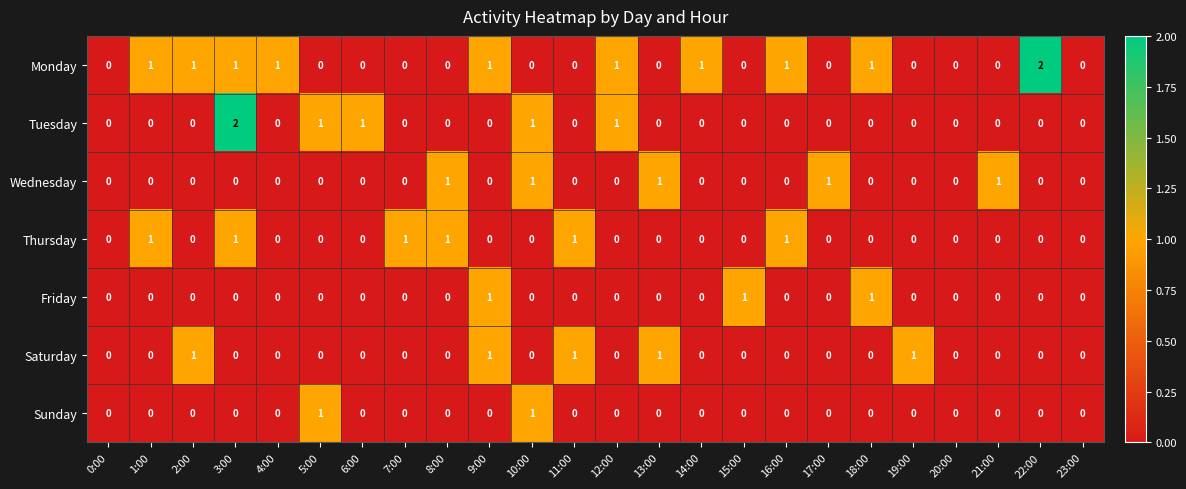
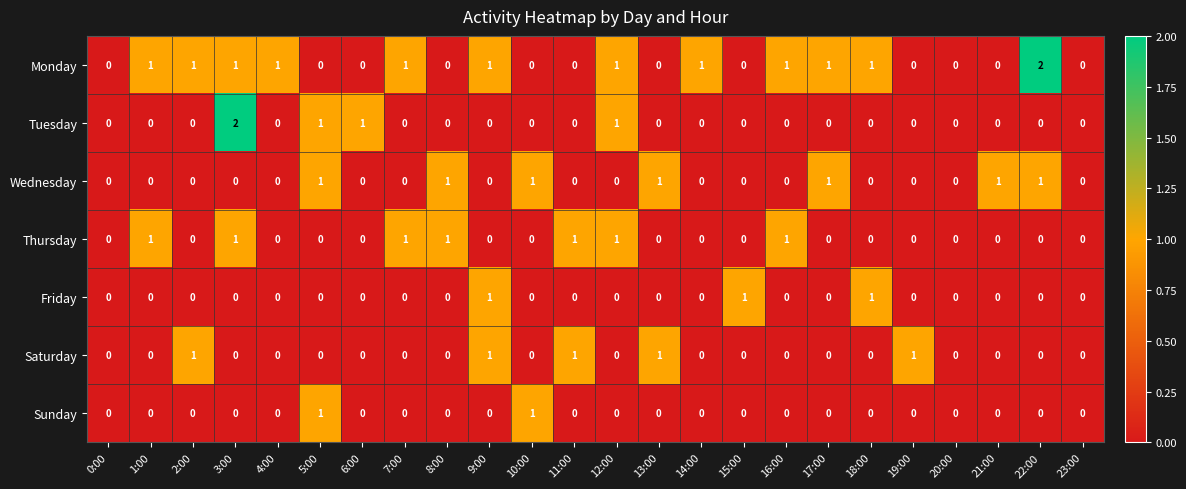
  {
    "Monday": {
      "0:00": 0,
      "1:00": 1,
      "2:00": 1,
      "3:00": 1,
      "4:00": 1,
      "5:00": 0,
      "6:00": 0,
-     "7:00": 0,
+     "7:00": 1,
      "8:00": 0,
      "9:00": 1,
      "10:00": 0,
      "11:00": 0,
      "12:00": 1,
      "13:00": 0,
      "14:00": 1,
      "15:00": 0,
      "16:00": 1,
-     "17:00": 0,
+     "17:00": 1,
      "18:00": 1,
      "19:00": 0,
      "20:00": 0,
      "21:00": 0,
      "22:00": 2,
      "23:00": 0
    },
    "Tuesday": {
      "0:00": 0,
      "1:00": 0,
      "2:00": 0,
      "3:00": 2,
      "4:00": 0,
      "5:00": 1,
      "6:00": 1,
      "7:00": 0,
      "8:00": 0,
      "9:00": 0,
-     "10:00": 1,
+     "10:00": 0,
      "11:00": 0,
      "12:00": 1,
      "13:00": 0,
      "14:00": 0,
      "15:00": 0,
      "16:00": 0,
      "17:00": 0,
      "18:00": 0,
      "19:00": 0,
      "20:00": 0,
      "21:00": 0,
      "22:00": 0,
      "23:00": 0
    },
    "Wednesday": {
      "0:00": 0,
      "1:00": 0,
      "2:00": 0,
      "3:00": 0,
      "4:00": 0,
-     "5:00": 0,
+     "5:00": 1,
      "6:00": 0,
      "7:00": 0,
      "8:00": 1,
      "9:00": 0,
      "10:00": 1,
      "11:00": 0,
      "12:00": 0,
      "13:00": 1,
      "14:00": 0,
      "15:00": 0,
      "16:00": 0,
      "17:00": 1,
      "18:00": 0,
      "19:00": 0,
      "20:00": 0,
      "21:00": 1,
-     "22:00": 0,
+     "22:00": 1,
      "23:00": 0
    },
    "Thursday": {
      "0:00": 0,
      "1:00": 1,
      "2:00": 0,
      "3:00": 1,
      "4:00": 0,
      "5:00": 0,
      "6:00": 0,
      "7:00": 1,
      "8:00": 1,
      "9:00": 0,
      "10:00": 0,
      "11:00": 1,
-     "12:00": 0,
+     "12:00": 1,
      "13:00": 0,
      "14:00": 0,
      "15:00": 0,
      "16:00": 1,
      "17:00": 0,
      "18:00": 0,
      "19:00": 0,
      "20:00": 0,
      "21:00": 0,
      "22:00": 0,
      "23:00": 0
    },
    "Friday": {
      "0:00": 0,
      "1:00": 0,
      "2:00": 0,
      "3:00": 0,
      "4:00": 0,
      "5:00": 0,
      "6:00": 0,
      "7:00": 0,
      "8:00": 0,
      "9:00": 1,
      "10:00": 0,
      "11:00": 0,
      "12:00": 0,
      "13:00": 0,
      "14:00": 0,
      "15:00": 1,
      "16:00": 0,
      "17:00": 0,
      "18:00": 1,
      "19:00": 0,
      "20:00": 0,
      "21:00": 0,
      "22:00": 0,
      "23:00": 0
    },
    "Saturday": {
      "0:00": 0,
      "1:00": 0,
      "2:00": 1,
      "3:00": 0,
      "4:00": 0,
      "5:00": 0,
      "6:00": 0,
      "7:00": 0,
      "8:00": 0,
      "9:00": 1,
      "10:00": 0,
      "11:00": 1,
      "12:00": 0,
      "13:00": 1,
      "14:00": 0,
      "15:00": 0,
      "16:00": 0,
      "17:00": 0,
      "18:00": 0,
      "19:00": 1,
      "20:00": 0,
      "21:00": 0,
      "22:00": 0,
      "23:00": 0
    },
    "Sunday": {
      "0:00": 0,
      "1:00": 0,
      "2:00": 0,
      "3:00": 0,
      "4:00": 0,
      "5:00": 1,
      "6:00": 0,
      "7:00": 0,
      "8:00": 0,
      "9:00": 0,
      "10:00": 1,
      "11:00": 0,
      "12:00": 0,
      "13:00": 0,
      "14:00": 0,
      "15:00": 0,
      "16:00": 0,
      "17:00": 0,
      "18:00": 0,
      "19:00": 0,
      "20:00": 0,
      "21:00": 0,
      "22:00": 0,
      "23:00": 0
    }
  }
